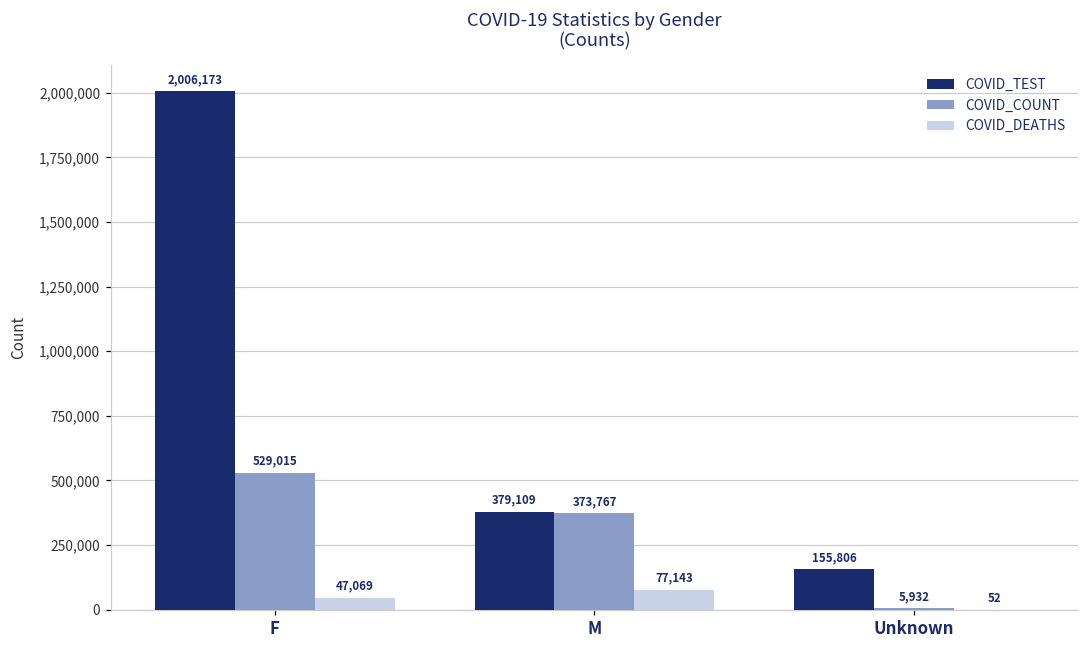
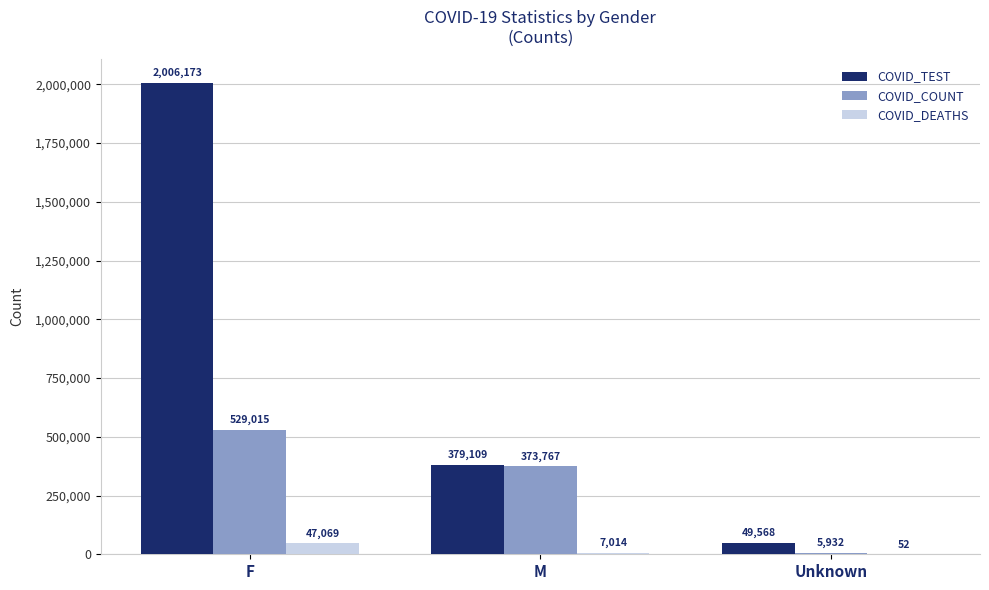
  {
    "COVID_TEST": {
      "F": "2,006,173",
      "M": "379,109",
-     "Unknown": "155,806"
+     "Unknown": "49,568"
    },
    "COVID_COUNT": {
      "F": "529,015",
      "M": "373,767",
      "Unknown": "5,932"
    },
    "COVID_DEATHS": {
      "F": "47,069",
-     "M": "77,143",
+     "M": "7,014",
      "Unknown": "52"
    }
  }
